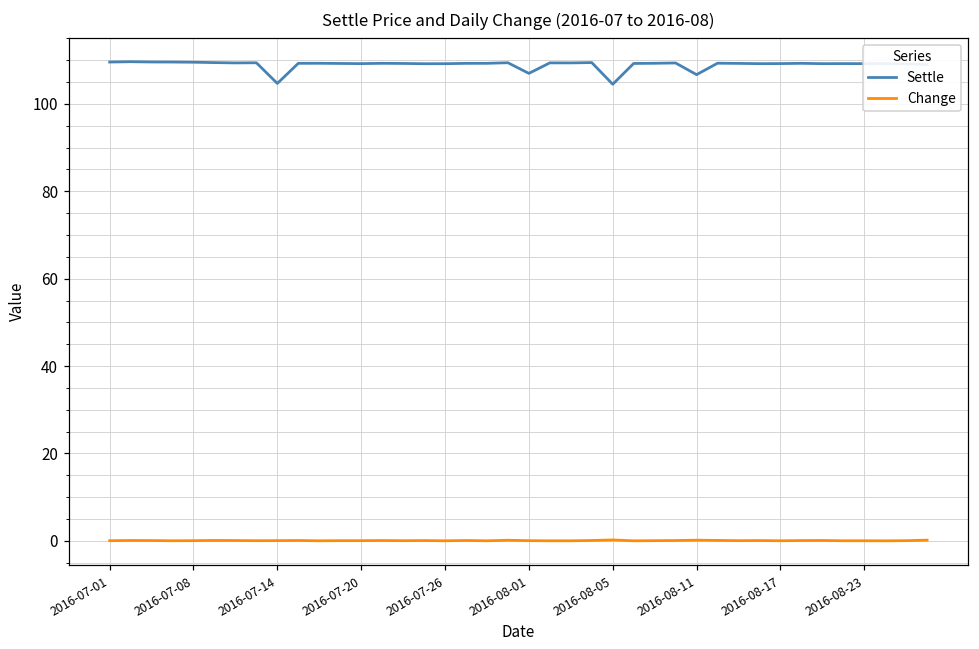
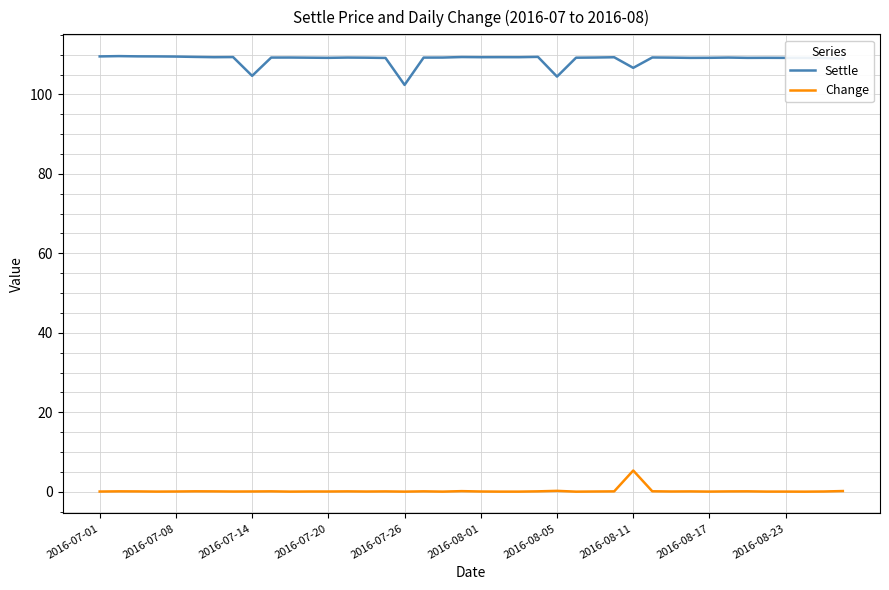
  {
    "Settle": {
      "2016-07-01": 110,
      "2016-07-08": 110,
      "2016-07-14": 105,
      "2016-07-20": 109,
-     "2016-07-26": 109,
-     "2016-08-01": 107,
+     "2016-07-26": 102,
+     "2016-08-01": 109,
      "2016-08-05": 105,
      "2016-08-11": 107,
      "2016-08-17": 109
    },
    "Change": {
      "2016-07-01": 0,
      "2016-07-08": 0,
      "2016-07-14": 0,
      "2016-07-20": 0,
      "2016-07-26": 0,
      "2016-08-01": 0,
      "2016-08-05": 0,
-     "2016-08-11": 0,
+     "2016-08-11": 5,
      "2016-08-17": 0,
      "2016-08-23": 0
    }
  }
